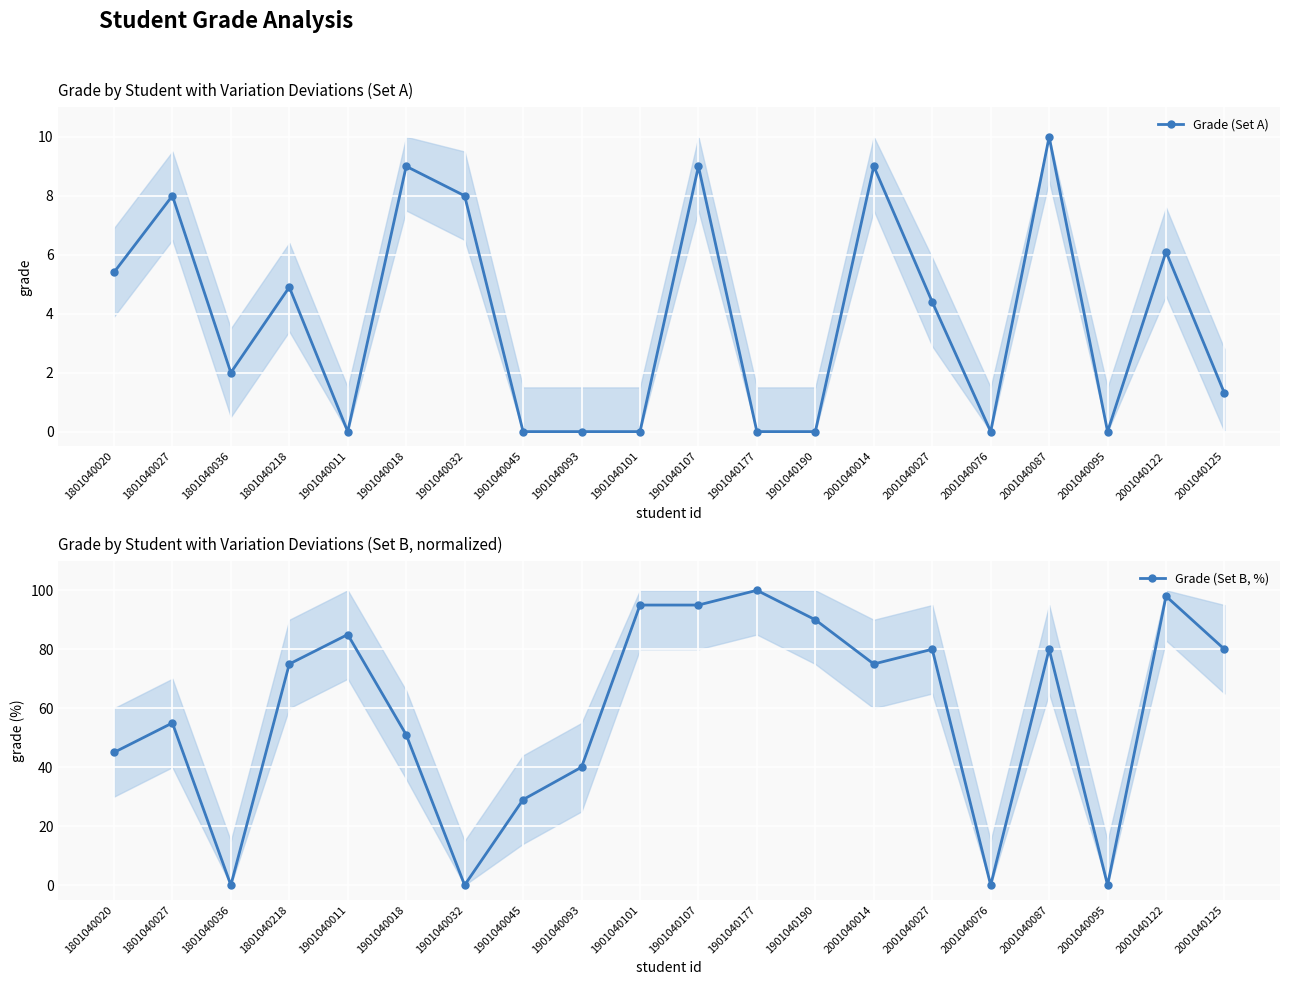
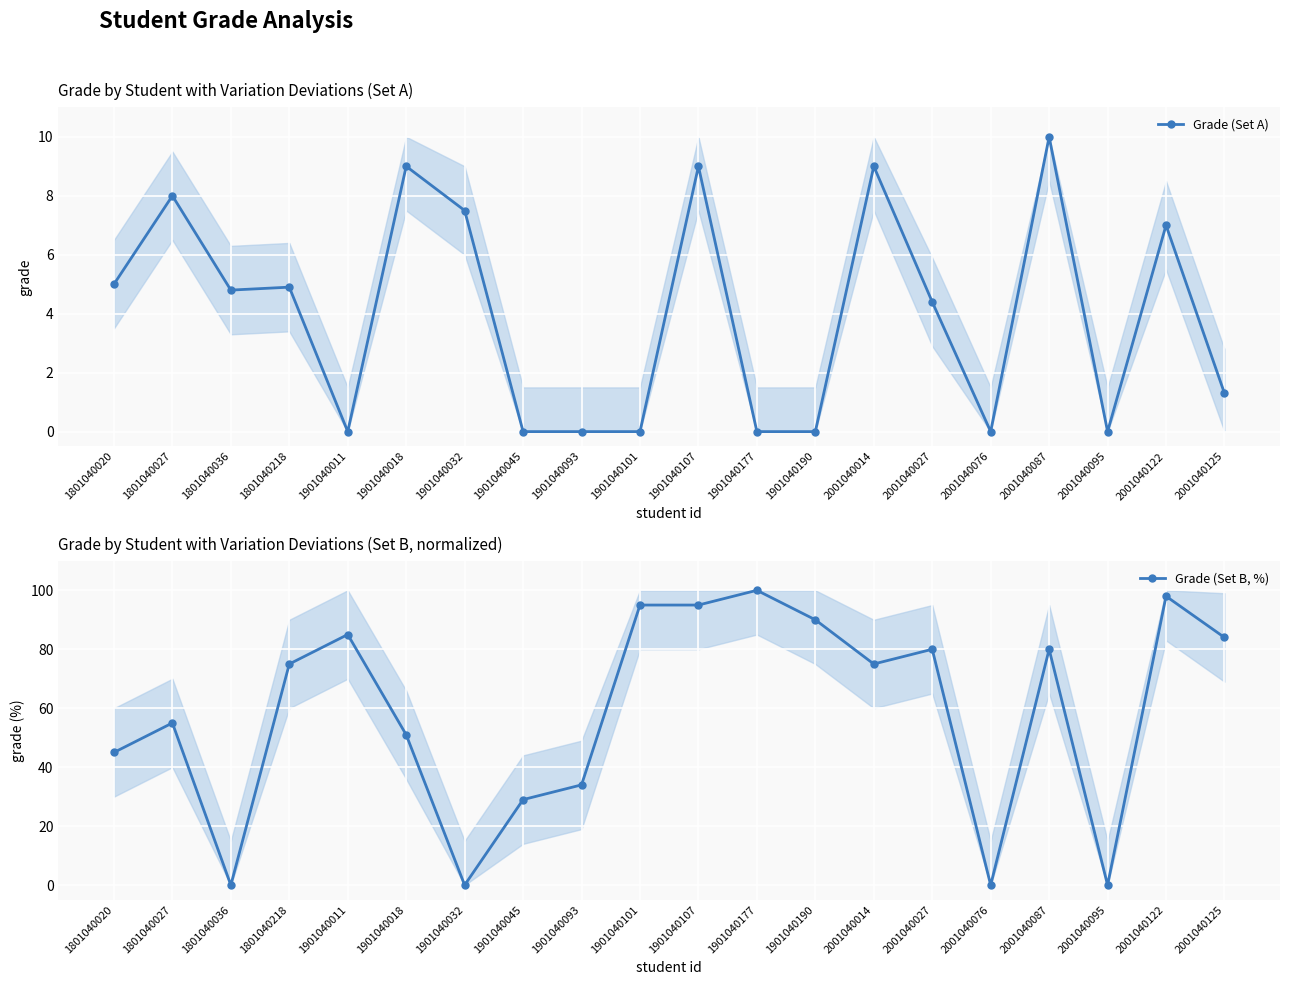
  {
    "Grade by Student with Variation Deviations (Set A)": {
      "Grade (Set A)": {
-       "1801040020": 5.4,
+       "1801040020": 5.0,
        "1801040027": 8.0,
-       "1801040036": 2.0,
+       "1801040036": 4.8,
        "1801040218": 4.9,
        "1901040011": 0.0,
        "1901040018": 9.0,
-       "1901040032": 8.0,
+       "1901040032": 7.5,
        "1901040045": 0.0,
        "1901040093": 0.0,
        "1901040101": 0.0,
        "1901040107": 9.0,
        "1901040177": 0.0,
        "1901040190": 0.0,
        "2001040014": 9.0,
        "2001040027": 4.4,
        "2001040076": 0.0,
        "2001040095": 0.0,
-       "2001040122": 6.1,
+       "2001040122": 7.0,
        "2001040125": 1.3
      }
    },
    "Grade by Student with Variation Deviations (Set B, normalized)": {
      "Grade (Set B, %)": {
        "1801040020": 45,
        "1801040027": 55,
        "1801040036": 0,
        "1801040218": 75,
        "1901040011": 85,
        "1901040018": 51,
        "1901040032": 0,
        "1901040045": 29,
-       "1901040093": 40,
+       "1901040093": 34,
        "1901040101": 95,
        "1901040107": 95,
        "1901040190": 90,
        "2001040014": 75,
        "2001040027": 80,
        "2001040076": 0,
        "2001040087": 80,
        "2001040095": 0,
        "2001040122": 98,
-       "2001040125": 80
+       "2001040125": 84
      }
    }
  }
